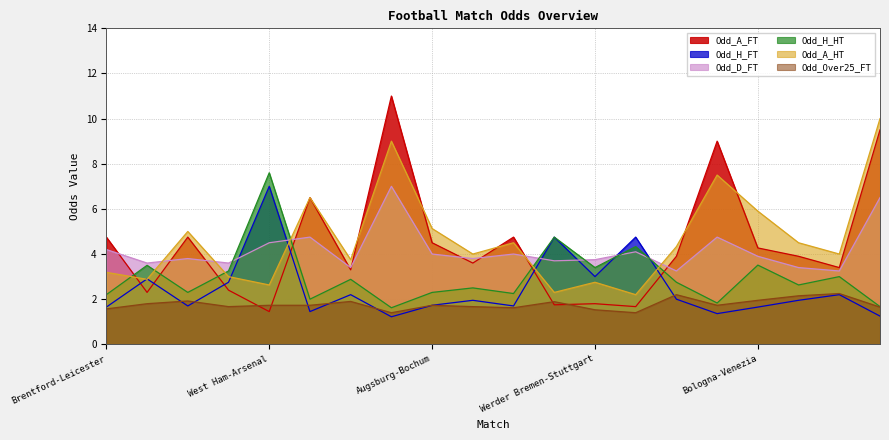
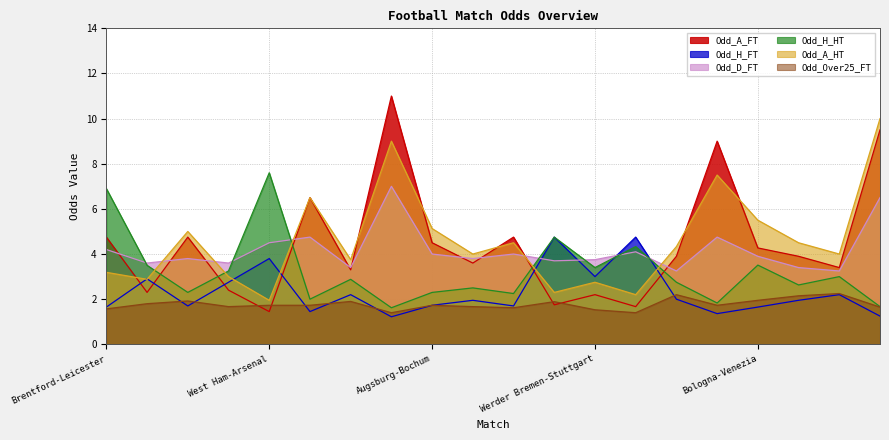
  {
    "Odd_A_FT": {
      "Brentford-Leicester": 4.8,
      "West Ham-Arsenal": 1.5,
      "Augsburg-Bochum": 4.5,
-     "Werder Bremen-Stuttgart": 1.8,
+     "Werder Bremen-Stuttgart": 2.2,
      "Bologna-Venezia": 4.3
    },
    "Odd_H_FT": {
-     "West Ham-Arsenal": 7.0,
+     "West Ham-Arsenal": 3.8,
      "Werder Bremen-Stuttgart": 3.0,
      "Bologna-Venezia": 1.7
    },
    "Odd_D_FT": {
      "Brentford-Leicester": 4.2,
      "West Ham-Arsenal": 4.5,
      "Augsburg-Bochum": 4.0,
      "Werder Bremen-Stuttgart": 3.8,
      "Bologna-Venezia": 3.9
    },
    "Odd_H_HT": {
-     "Brentford-Leicester": 2.2,
+     "Brentford-Leicester": 6.9,
      "West Ham-Arsenal": 7.6,
      "Augsburg-Bochum": 2.3,
      "Werder Bremen-Stuttgart": 3.4,
      "Bologna-Venezia": 3.5
    },
    "Odd_A_HT": {
      "Brentford-Leicester": 3.2,
-     "West Ham-Arsenal": 2.6,
+     "West Ham-Arsenal": 2.0,
      "Augsburg-Bochum": 5.1,
      "Werder Bremen-Stuttgart": 2.8,
-     "Bologna-Venezia": 5.9
+     "Bologna-Venezia": 5.5
    },
    "Odd_Over25_FT": {
      "West Ham-Arsenal": 1.7,
      "Werder Bremen-Stuttgart": 1.5,
      "Bologna-Venezia": 2.0
    }
  }
